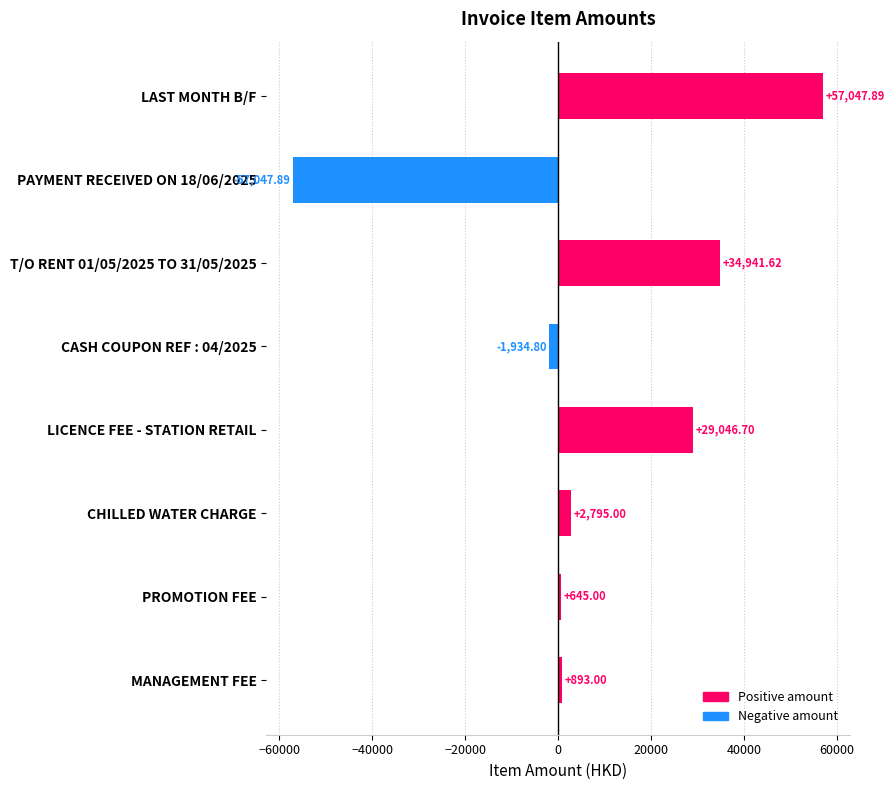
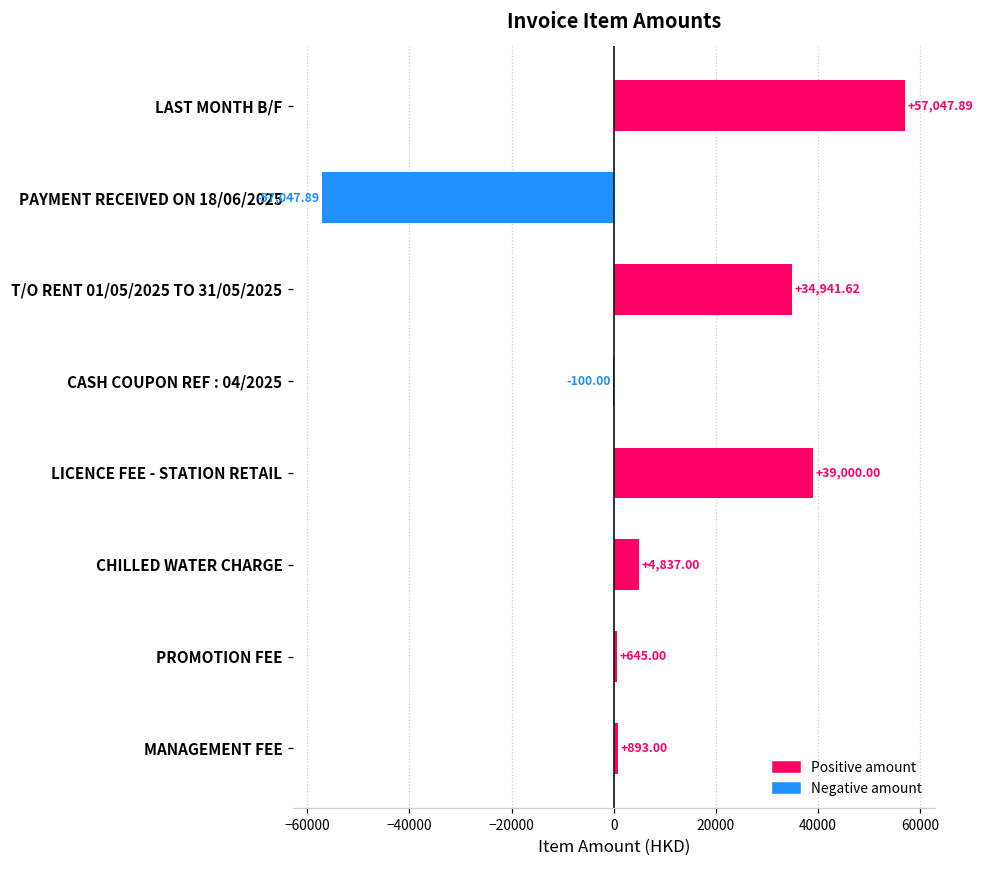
  {
    "LAST MONTH B/F": "+57,047.89",
    "PAYMENT RECEIVED ON 18/06/2025": "-57,047.89",
    "T/O RENT 01/05/2025 TO 31/05/2025": "+34,941.62",
-   "CASH COUPON REF : 04/2025": "-1,934.80",
-   "LICENCE FEE - STATION RETAIL": "+29,046.70",
-   "CHILLED WATER CHARGE": "+2,795.00",
+   "CASH COUPON REF : 04/2025": "-100.00",
+   "LICENCE FEE - STATION RETAIL": "+39,000.00",
+   "CHILLED WATER CHARGE": "+4,837.00",
    "PROMOTION FEE": "+645.00",
    "MANAGEMENT FEE": "+893.00"
  }
